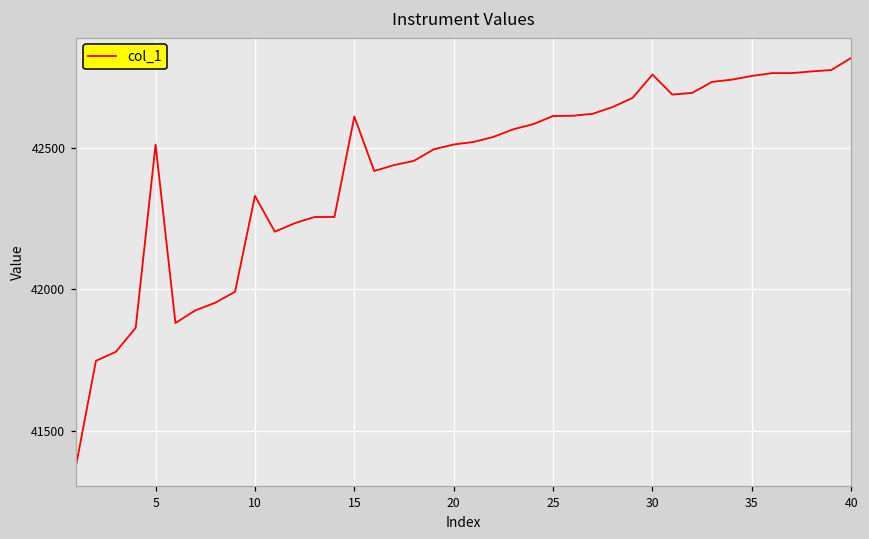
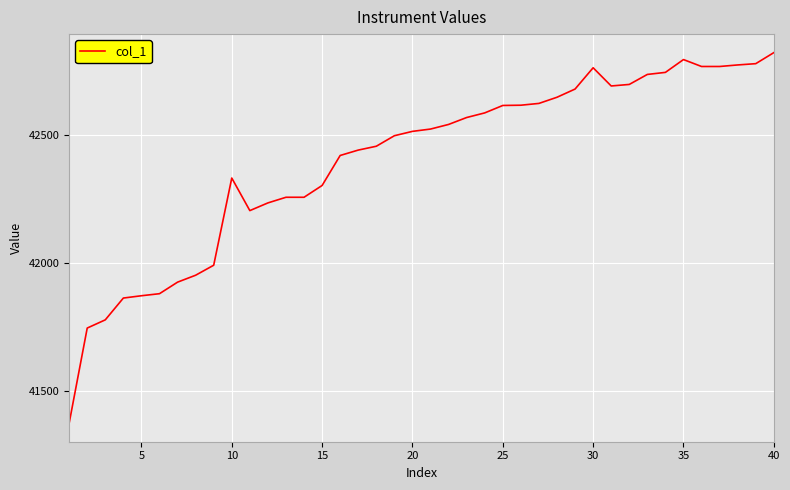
  {
-   "5": 42510,
+   "5": 41870,
    "10": 42330,
-   "15": 42610,
+   "15": 42300,
    "20": 42510,
    "25": 42620,
    "30": 42760,
-   "35": 42760,
+   "35": 42790,
    "40": 42820
  }
